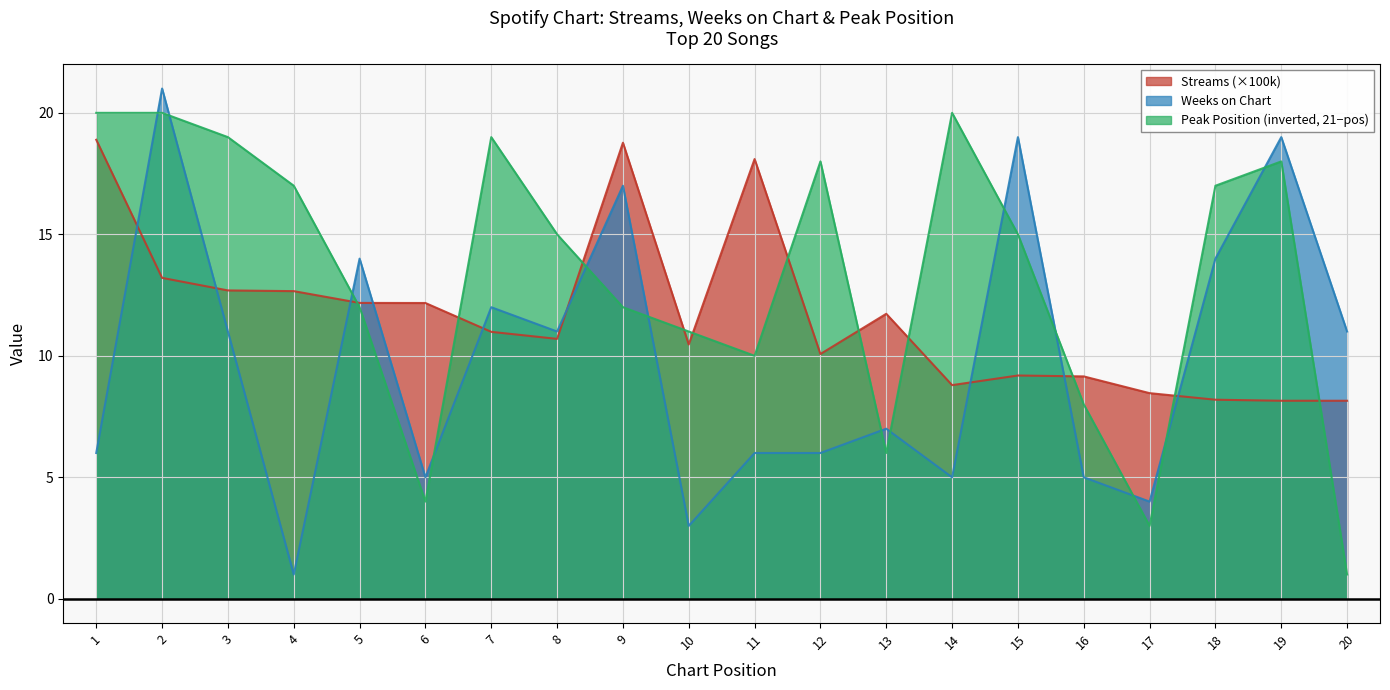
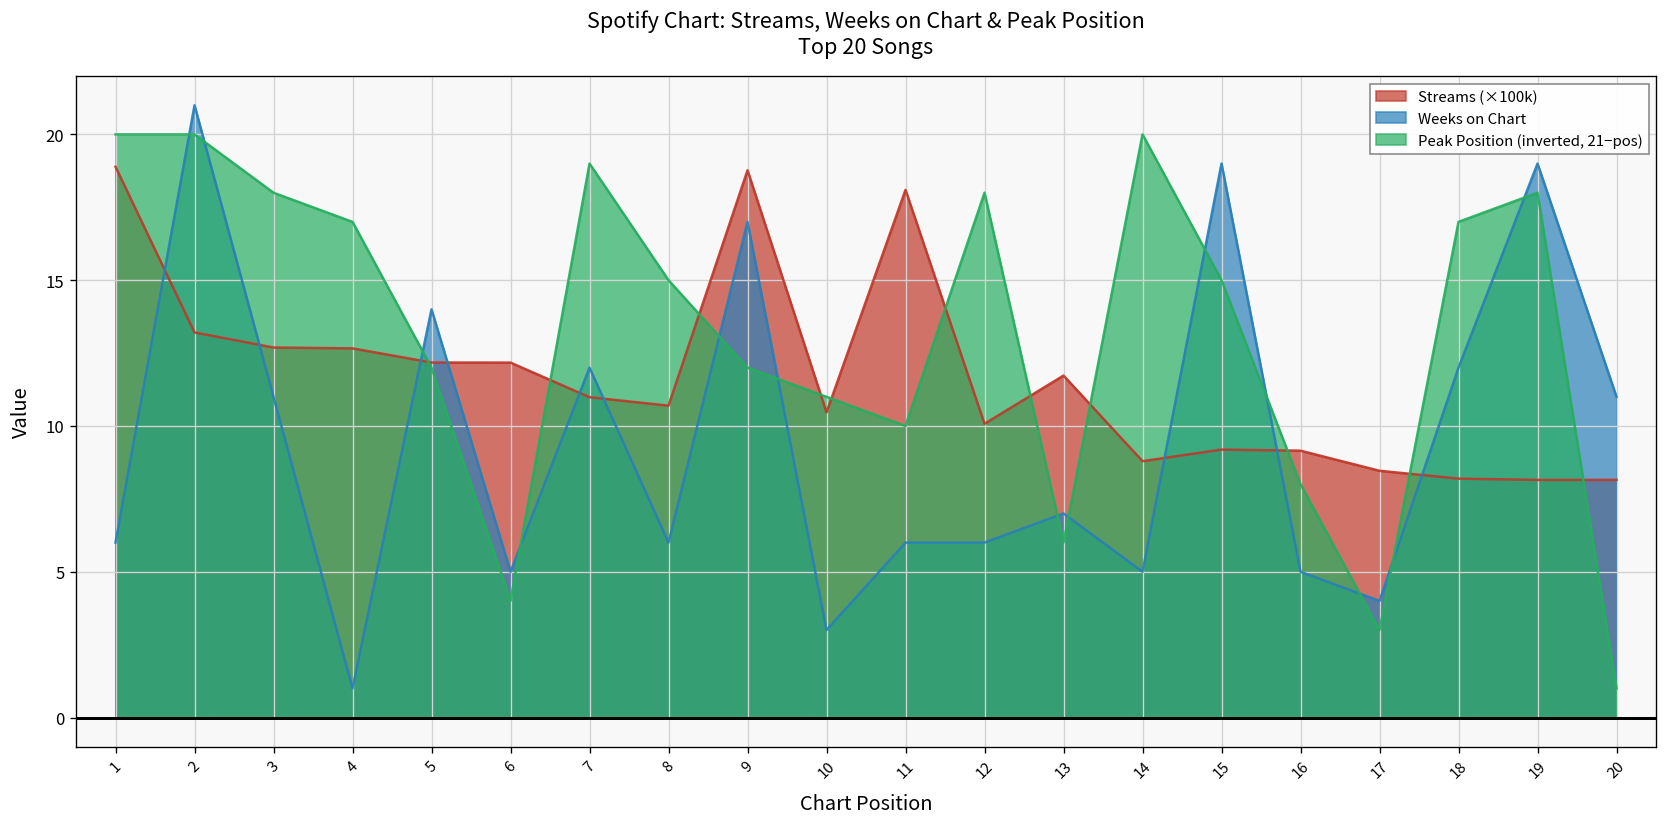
  {
    "Streams (×100k)": {
      "1": 18.9,
      "2": 13.2,
      "3": 12.7,
      "4": 12.7,
      "5": 12.2,
      "6": 12.2,
      "7": 11.0,
      "8": 10.7,
      "9": 18.8,
      "10": 10.5,
      "11": 18.1,
      "12": 10.1,
      "13": 11.7,
      "14": 8.8,
      "15": 9.2,
      "16": 9.2,
      "17": 8.5,
      "18": 8.2,
      "19": 8.2,
      "20": 8.2
    },
    "Weeks on Chart": {
      "1": 6,
      "2": 21,
      "3": 11,
      "4": 1,
      "5": 14,
      "6": 5,
      "7": 12,
-     "8": 11,
+     "8": 6,
      "9": 17,
      "10": 3,
      "11": 6,
      "12": 6,
      "13": 7,
      "14": 5,
      "15": 19,
      "16": 5,
      "17": 4,
-     "18": 14,
+     "18": 12,
      "19": 19,
      "20": 11
    },
    "Peak Position (inverted, 21−pos)": {
      "1": 20.0,
      "2": 20.0,
-     "3": 19.0,
+     "3": 18.0,
      "4": 17.0,
      "5": 12.0,
      "6": 4.0,
      "7": 19.0,
      "8": 15.0,
      "9": 12.0,
      "10": 11.0,
      "11": 10.0,
      "12": 18.0,
      "13": 6.0,
      "14": 20.0,
      "15": 15.0,
      "16": 8.0,
      "17": 3.0,
      "18": 17.0,
      "19": 18.0,
      "20": 1.0
    }
  }
